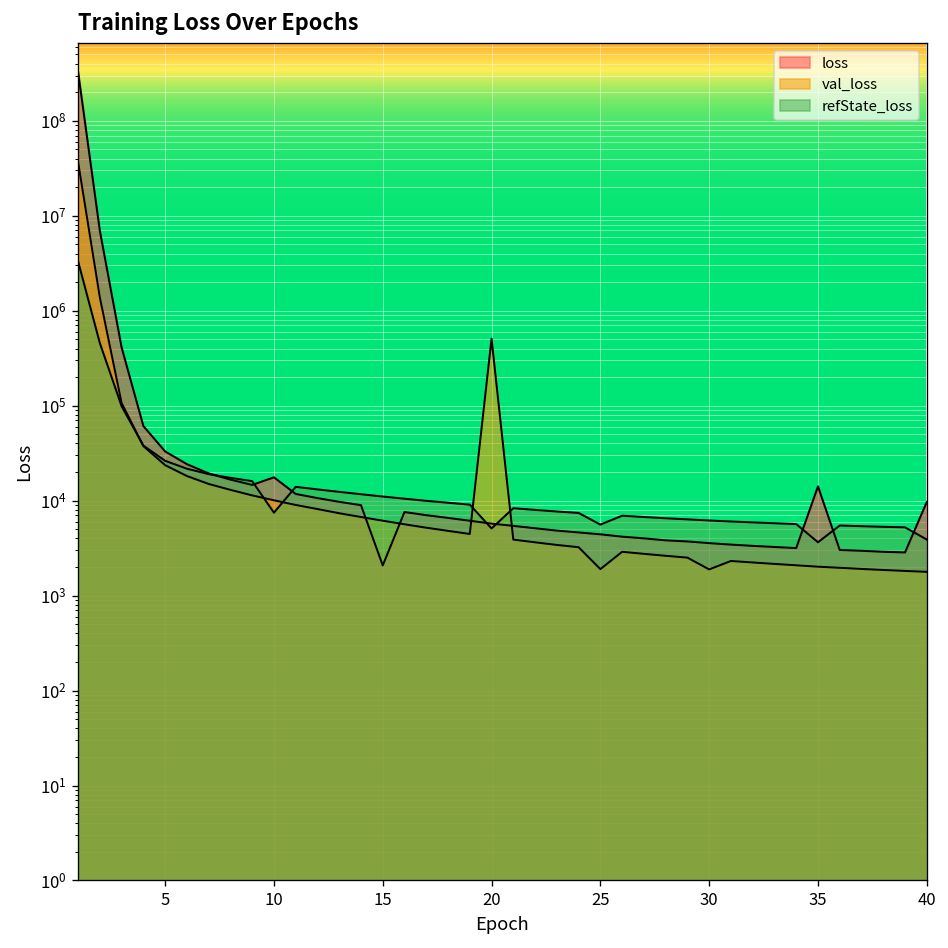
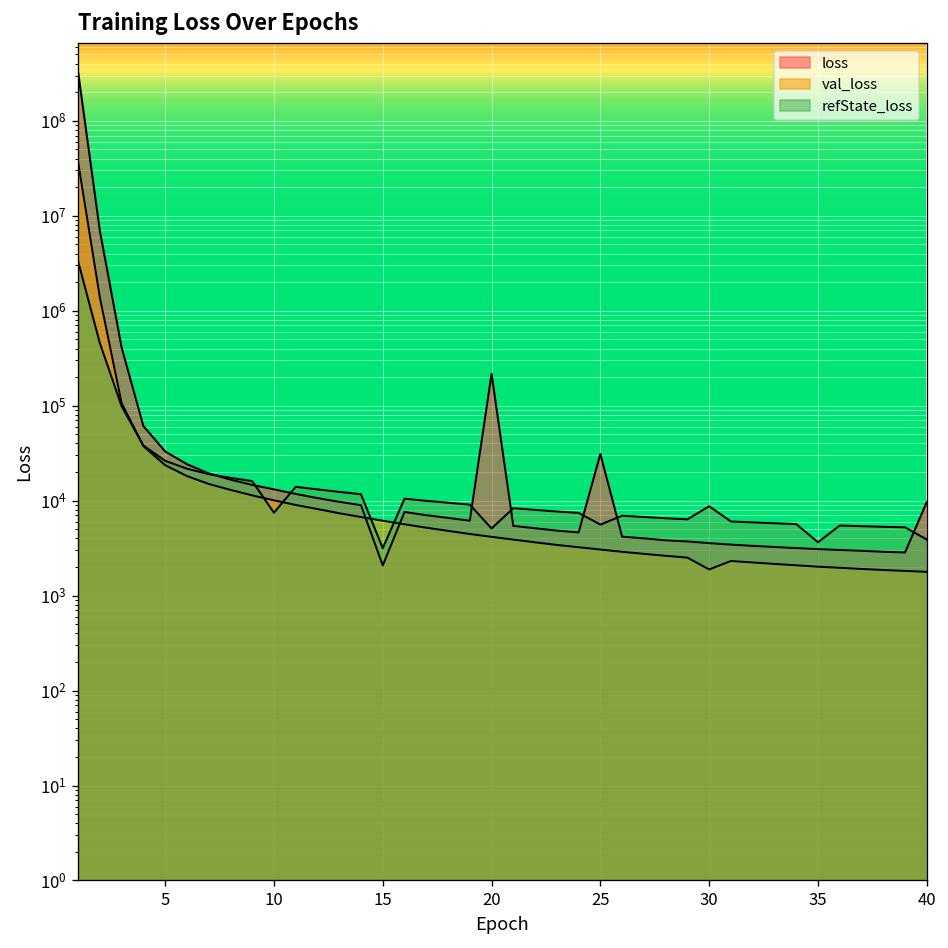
  {
    "loss": {
      "5": 33000,
-     "10": 18000,
+     "10": 13000,
      "15": 2100,
-     "20": 6000,
-     "25": 4000,
+     "20": 220000,
+     "25": 31000,
      "30": 4000,
-     "35": 14000,
+     "35": 3100,
      "40": 10000
    },
    "val_loss": {
      "5": 24000,
      "10": 10000,
      "15": 6000,
-     "20": 500000,
-     "25": 1900,
+     "20": 4000,
+     "25": 3100,
      "30": 1900,
      "35": 2000,
      "40": 1800
    },
    "refState_loss": {
      "5": 26000,
      "10": 7000,
-     "15": 11000,
+     "15": 3200,
      "20": 5000,
      "25": 6000,
-     "30": 6000,
+     "30": 9000,
      "35": 4000,
      "40": 4000
    }
  }
